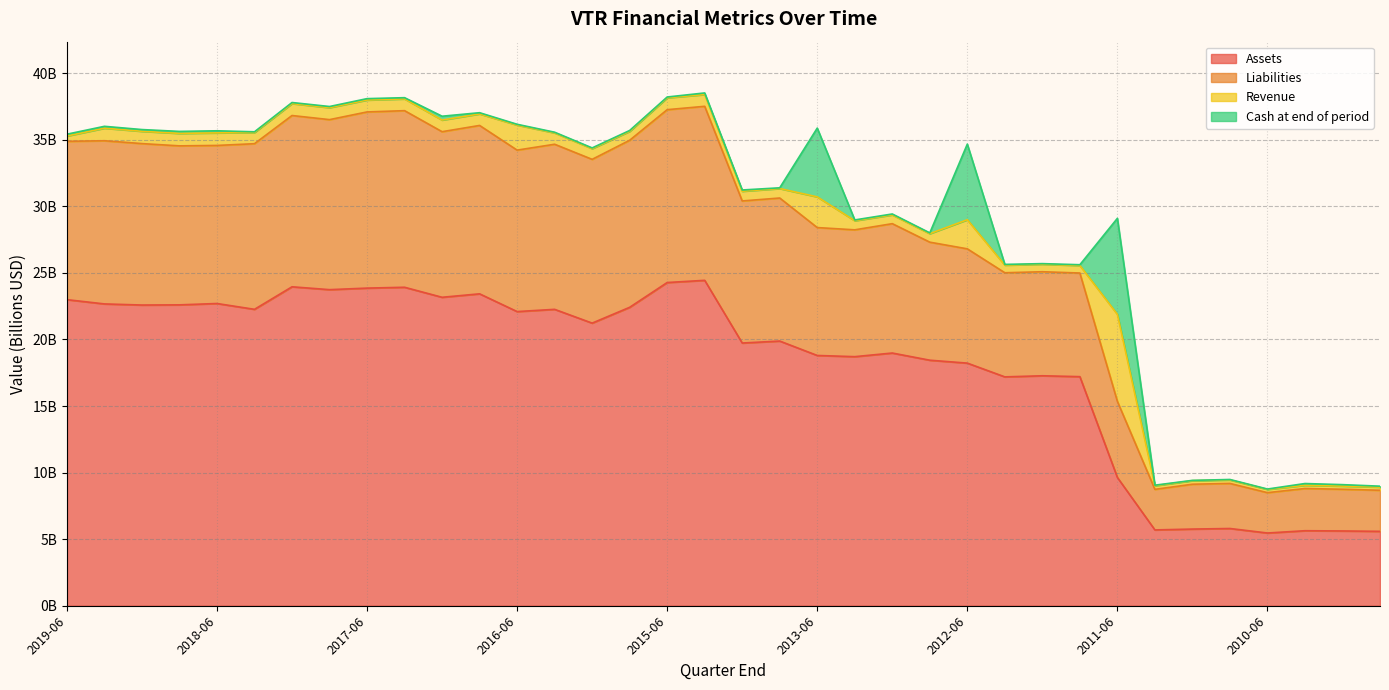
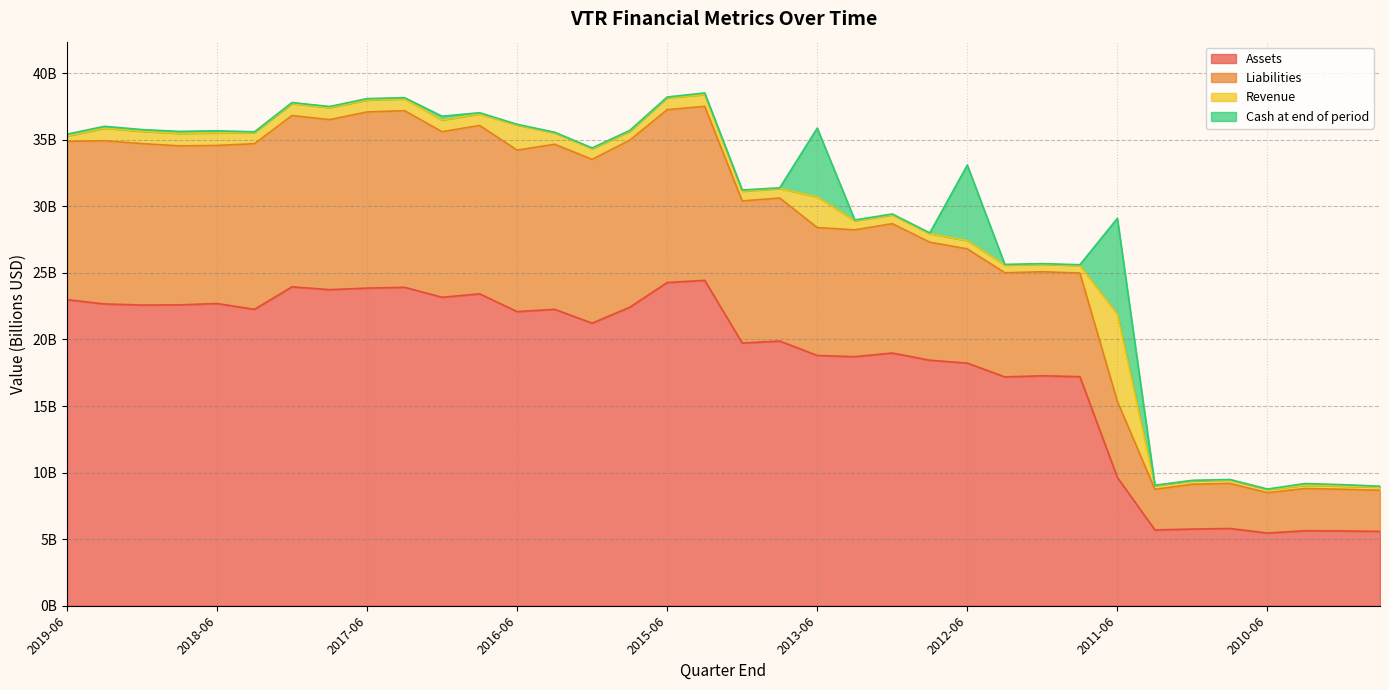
  {
    "Revenue": {
      "2013-06": 2300000000,
-     "2012-06": 2200000000,
+     "2012-06": 600000000,
      "2011-06": 6500000000
    },
    "Cash at end of period": {
      "2013-06": 5200000000,
      "2012-06": 5700000000,
      "2011-06": 7200000000
    }
  }
